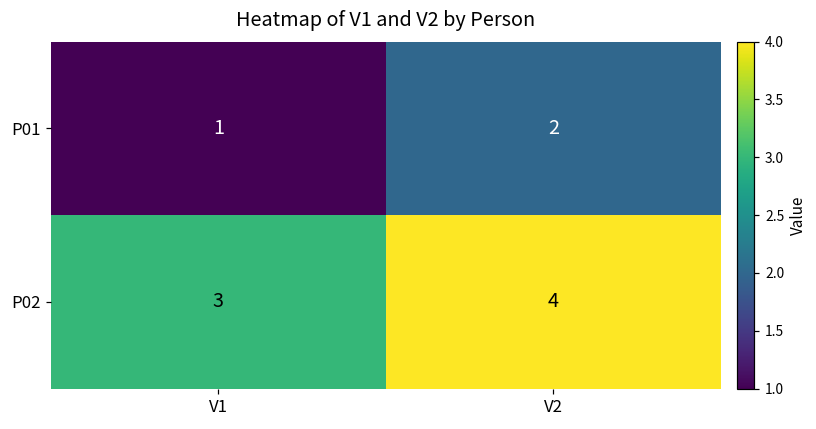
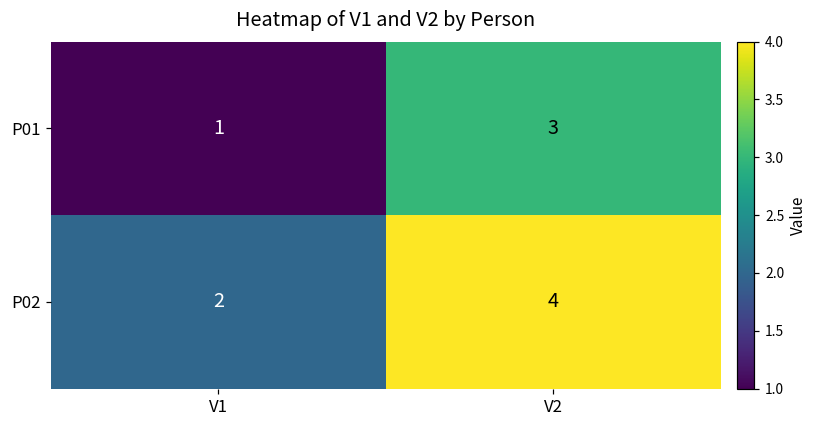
  {
    "P01": {
      "V1": 1,
-     "V2": 2
+     "V2": 3
    },
    "P02": {
-     "V1": 3,
+     "V1": 2,
      "V2": 4
    }
  }
